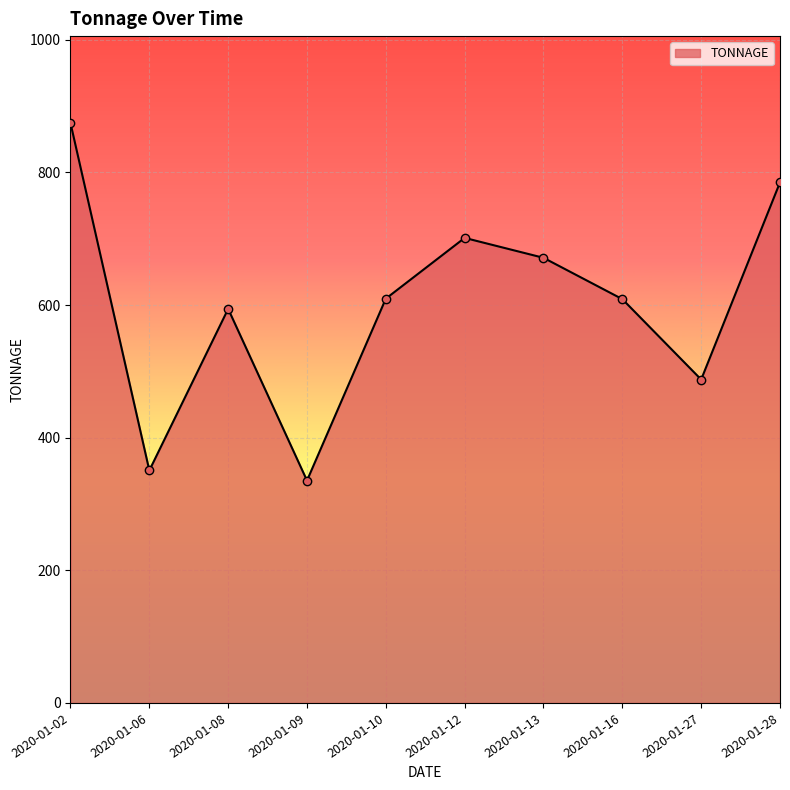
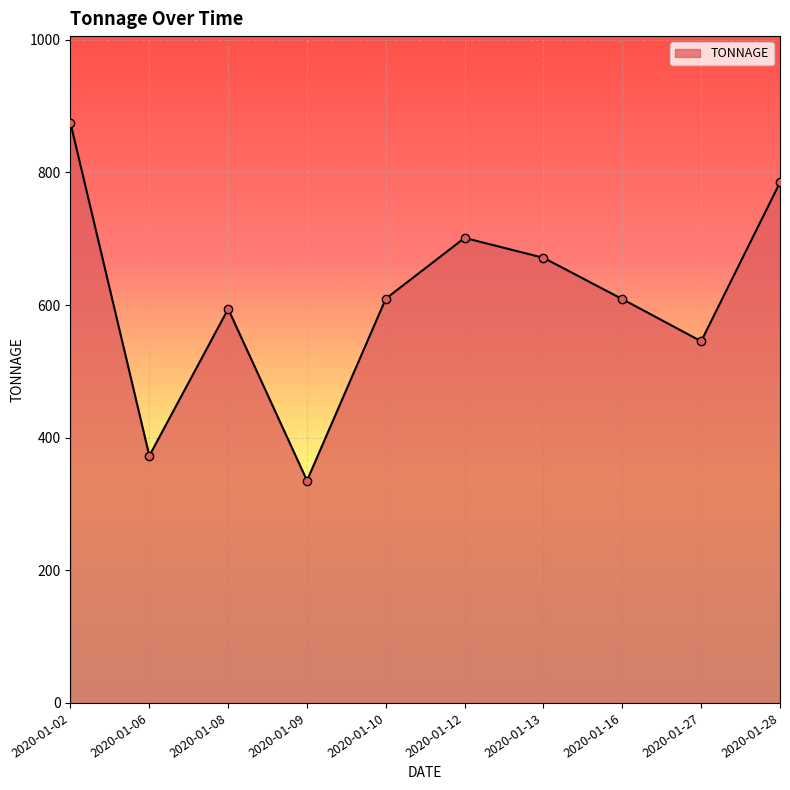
  {
    "2020-01-02": 870,
-   "2020-01-06": 350,
+   "2020-01-06": 370,
    "2020-01-08": 590,
    "2020-01-09": 340,
    "2020-01-10": 610,
    "2020-01-12": 700,
    "2020-01-13": 670,
    "2020-01-16": 610,
-   "2020-01-27": 490,
+   "2020-01-27": 550,
    "2020-01-28": 780
  }
